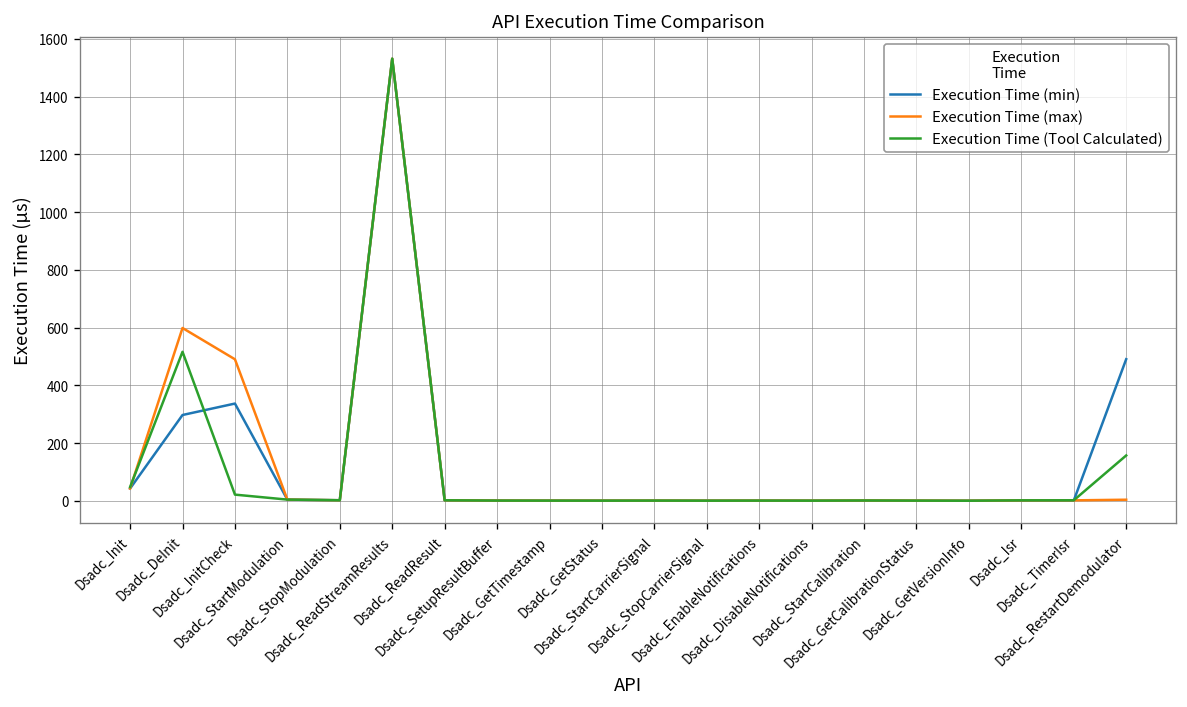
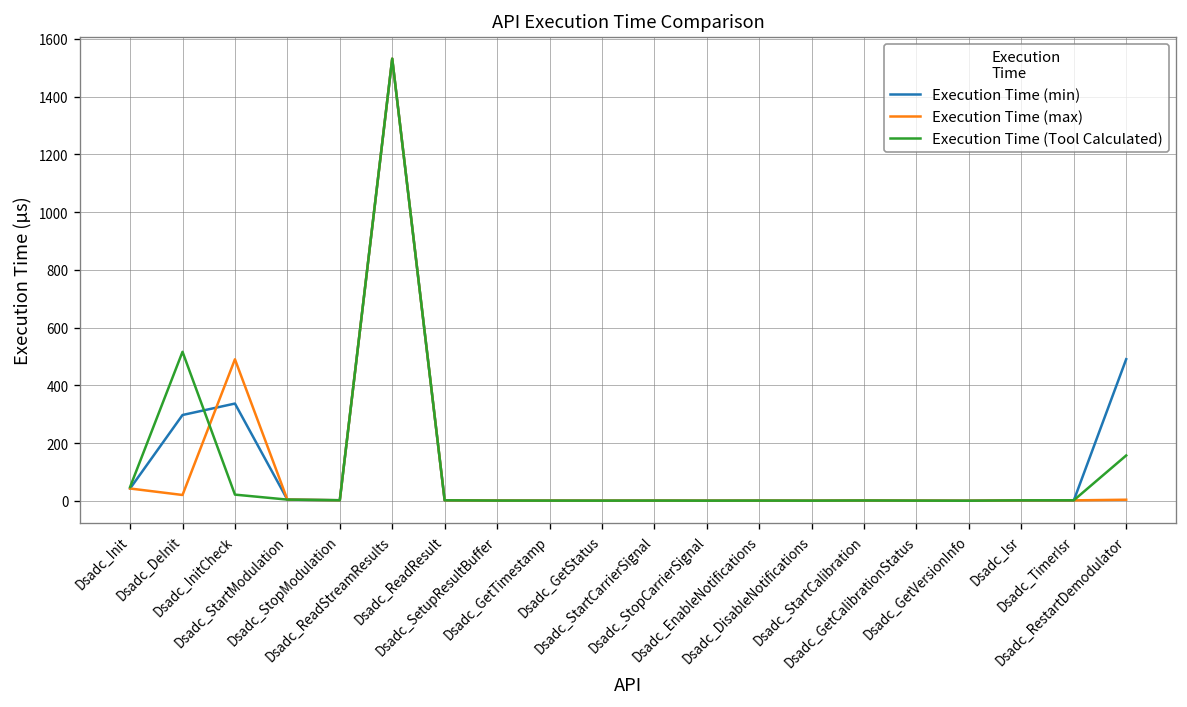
  {
    "Execution Time (min)": {
      "Dsadc_DeInit": 300,
      "Dsadc_InitCheck": 340,
      "Dsadc_RestartDemodulator": 490
    },
    "Execution Time (max)": {
-     "Dsadc_DeInit": 600,
+     "Dsadc_DeInit": 20,
      "Dsadc_InitCheck": 490,
      "Dsadc_RestartDemodulator": 0
    },
    "Execution Time (Tool Calculated)": {
      "Dsadc_DeInit": 520,
      "Dsadc_InitCheck": 20,
      "Dsadc_RestartDemodulator": 160
    }
  }
